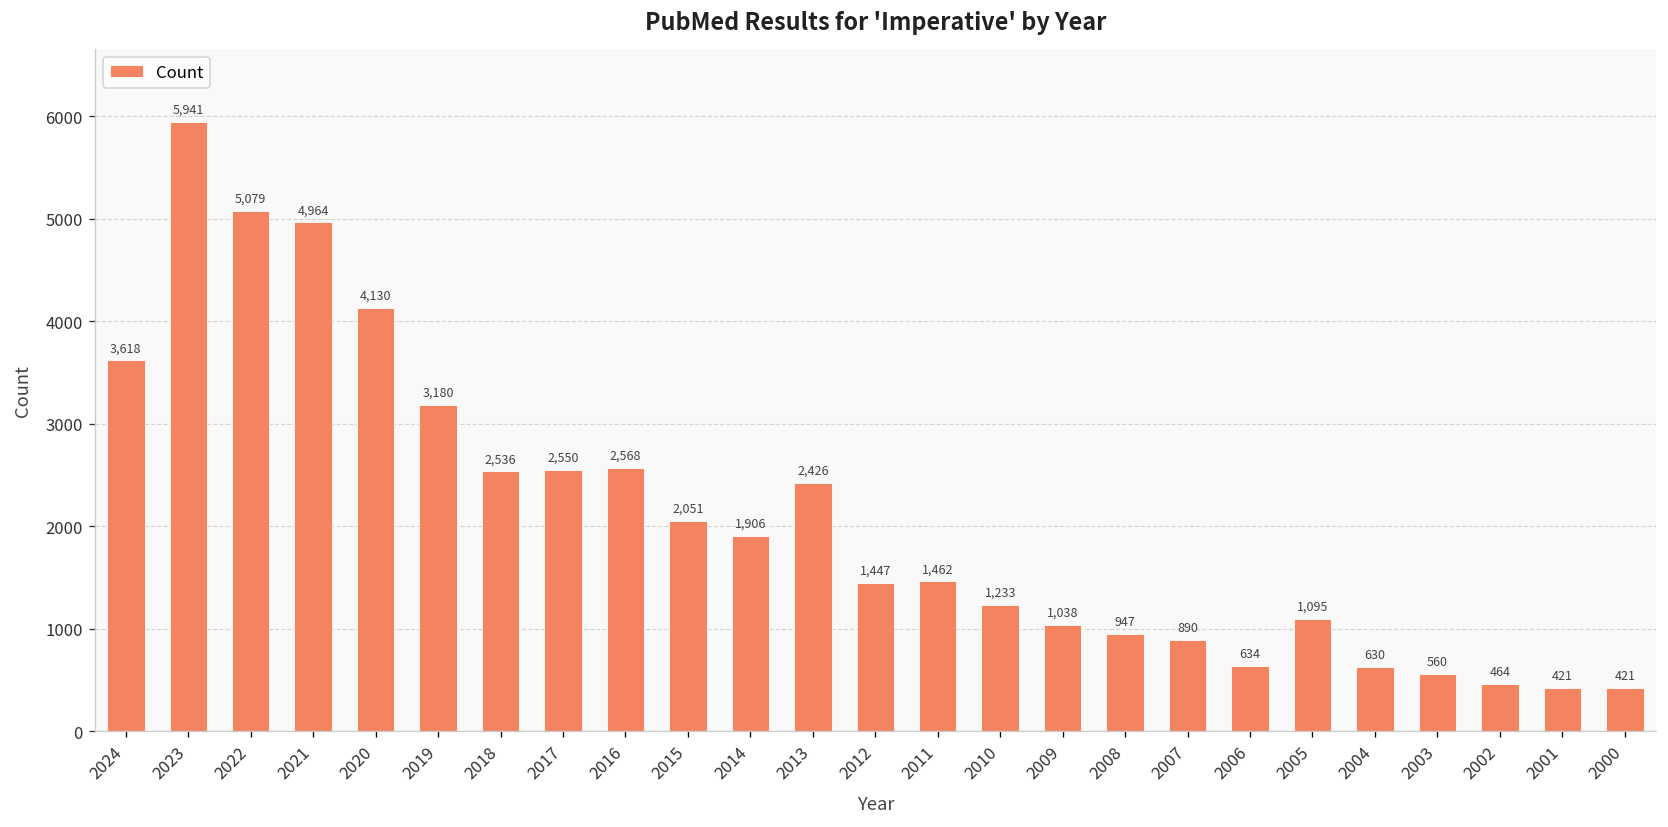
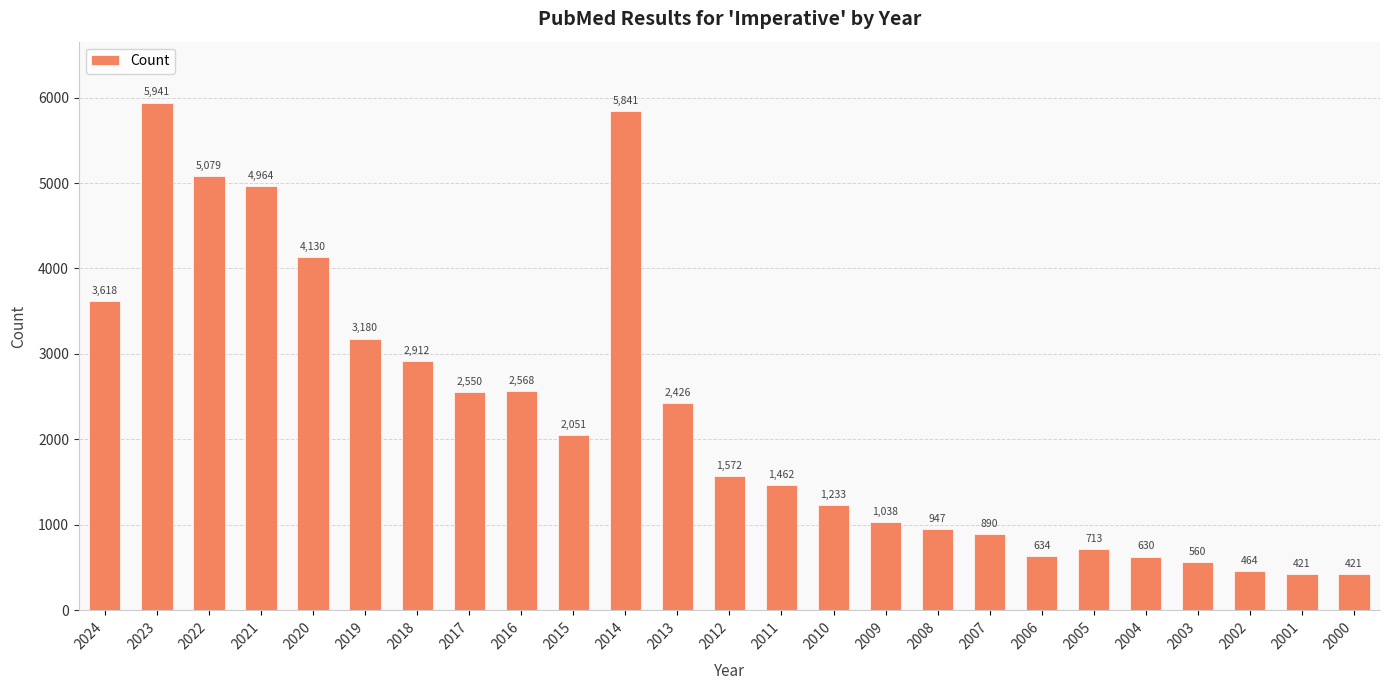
  {
    "2024": "3,618",
    "2023": "5,941",
    "2022": "5,079",
    "2021": "4,964",
    "2020": "4,130",
    "2019": "3,180",
-   "2018": "2,536",
+   "2018": "2,912",
    "2017": "2,550",
    "2016": "2,568",
    "2015": "2,051",
-   "2014": "1,906",
+   "2014": "5,841",
    "2013": "2,426",
-   "2012": "1,447",
+   "2012": "1,572",
    "2011": "1,462",
    "2010": "1,233",
    "2009": "1,038",
    "2008": "947",
    "2007": "890",
    "2006": "634",
-   "2005": "1,095",
+   "2005": "713",
    "2004": "630",
    "2003": "560",
    "2002": "464",
    "2001": "421",
    "2000": "421"
  }
